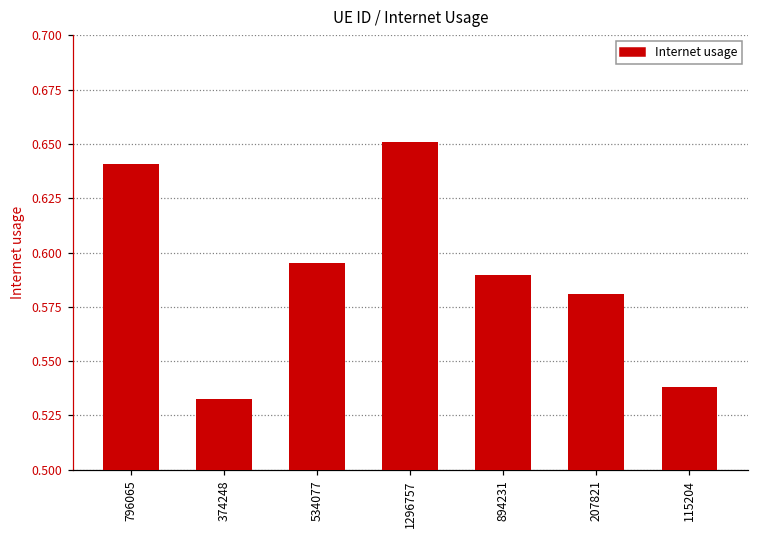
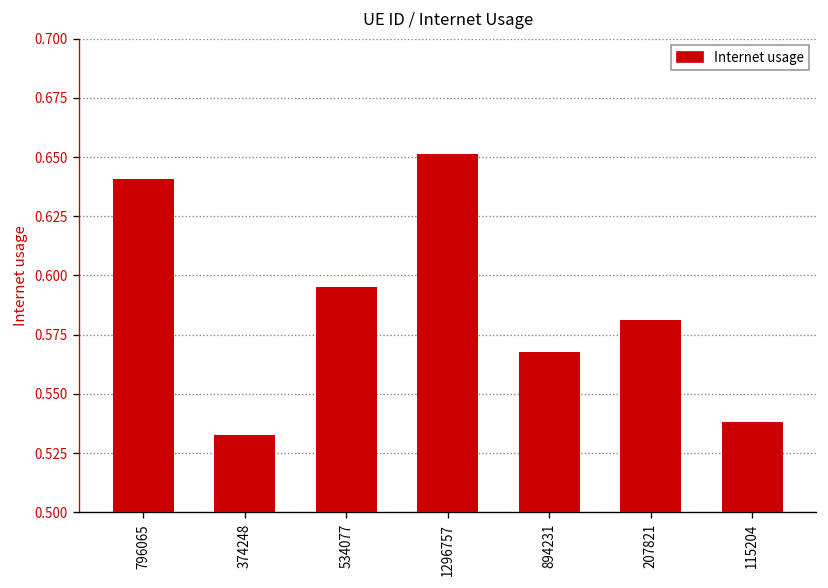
  {
    "796065": 0.641,
    "374248": 0.532,
    "534077": 0.595,
    "1296757": 0.651,
-   "894231": 0.590,
+   "894231": 0.568,
    "207821": 0.581,
    "115204": 0.538
  }
